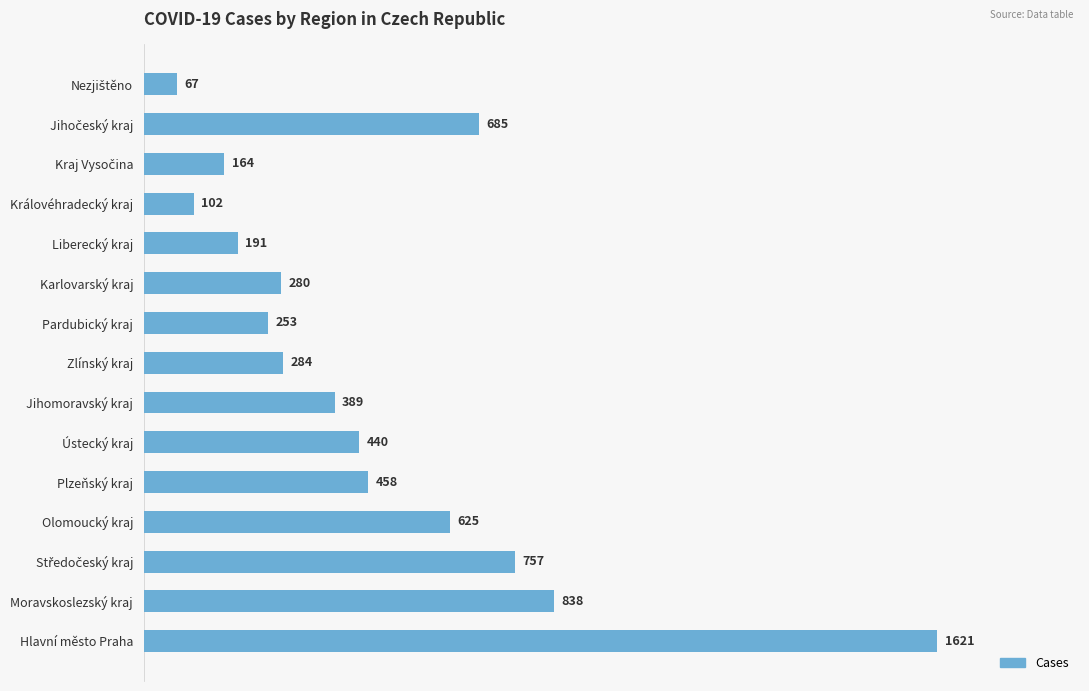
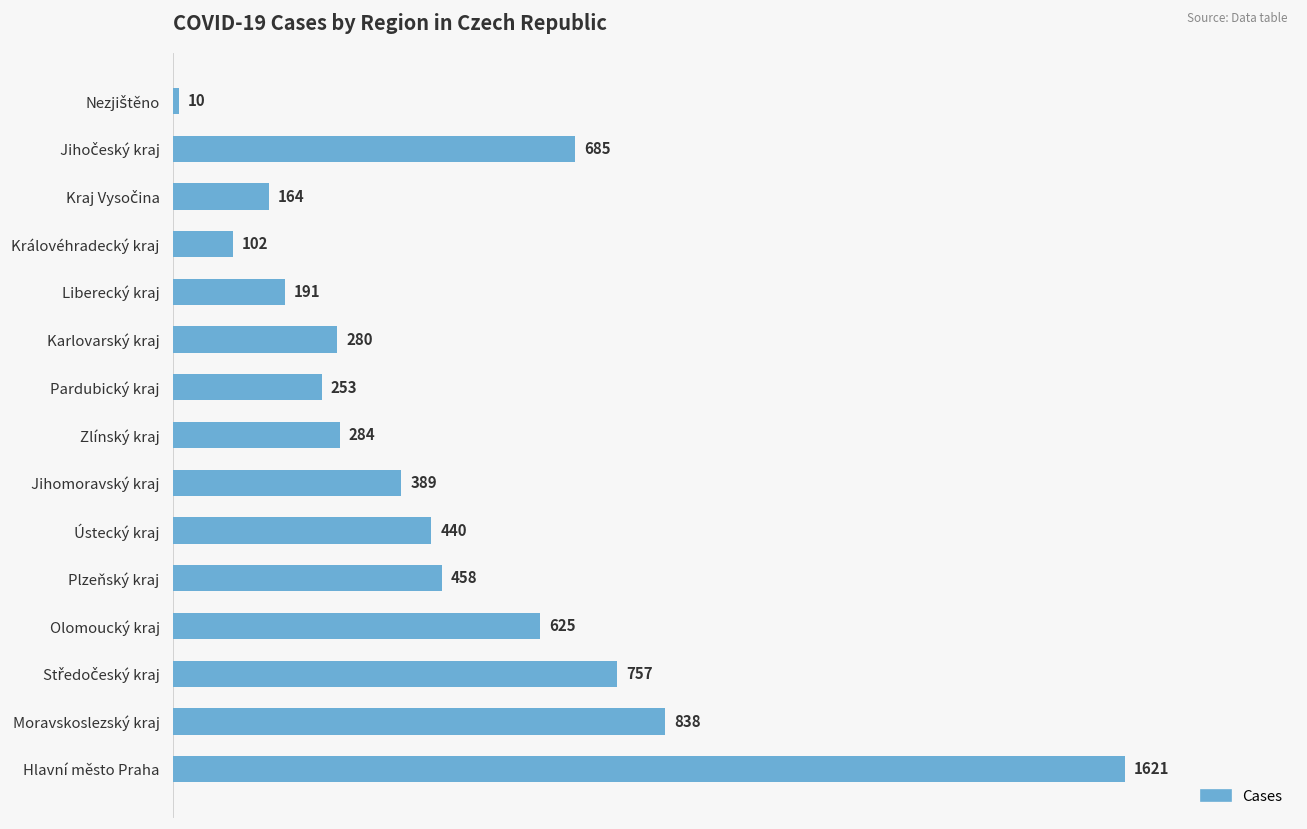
  {
-   "Nezjištěno": 67,
+   "Nezjištěno": 10,
    "Jihočeský kraj": 685,
    "Kraj Vysočina": 164,
    "Královéhradecký kraj": 102,
    "Liberecký kraj": 191,
    "Karlovarský kraj": 280,
    "Pardubický kraj": 253,
    "Zlínský kraj": 284,
    "Jihomoravský kraj": 389,
    "Ústecký kraj": 440,
    "Plzeňský kraj": 458,
    "Olomoucký kraj": 625,
    "Středočeský kraj": 757,
    "Moravskoslezský kraj": 838,
    "Hlavní město Praha": 1621
  }
